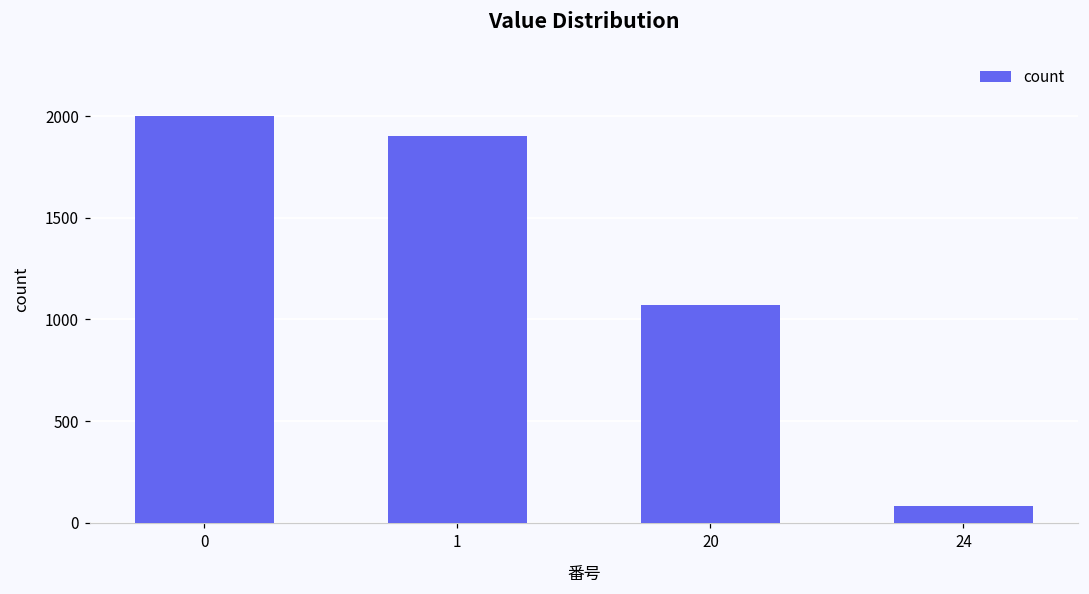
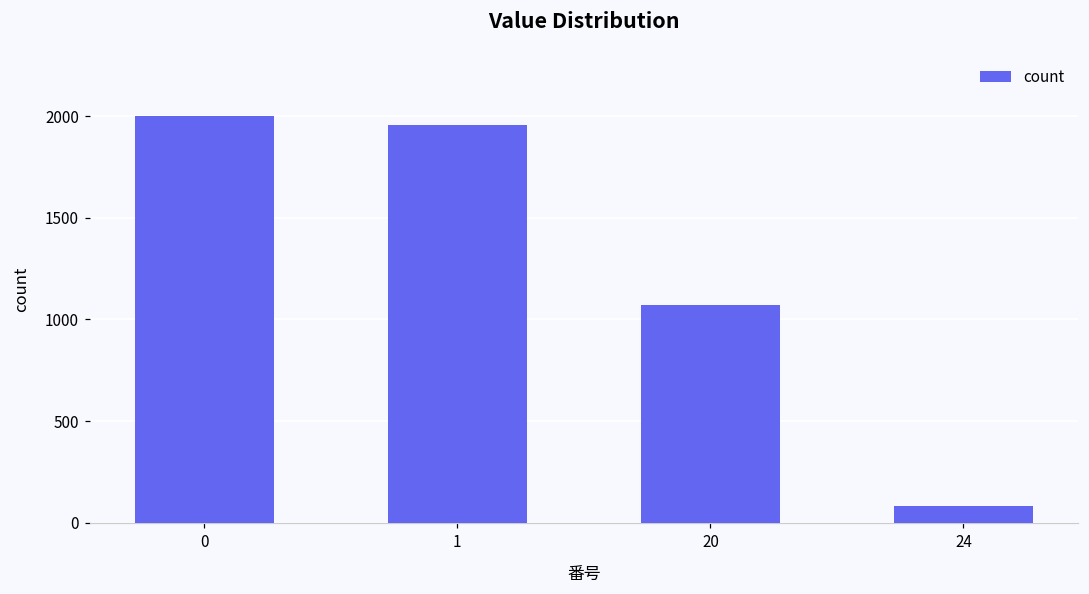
  {
    "0": 2000,
-   "1": 1900,
+   "1": 1960,
    "20": 1070,
    "24": 80
  }
